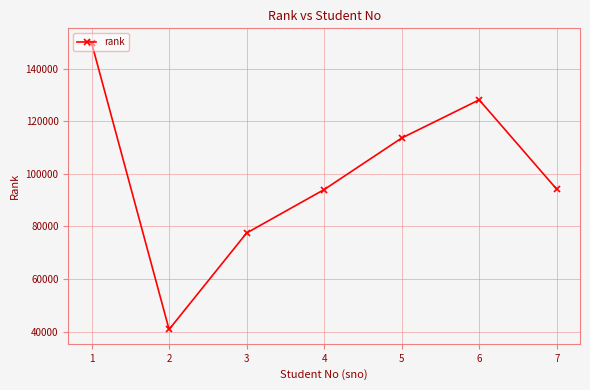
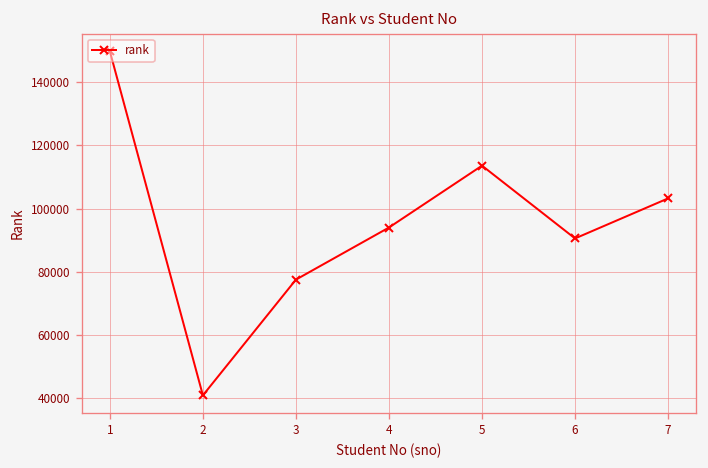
  {
    "2": 41000,
    "3": 78000,
    "4": 94000,
    "5": 114000,
-   "6": 128000,
-   "7": 94000
+   "6": 91000,
+   "7": 103000
  }
